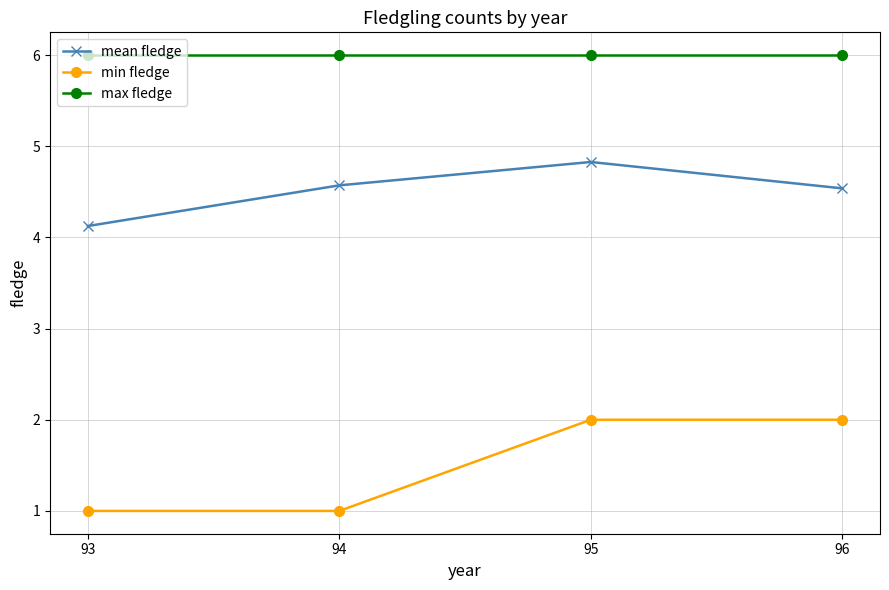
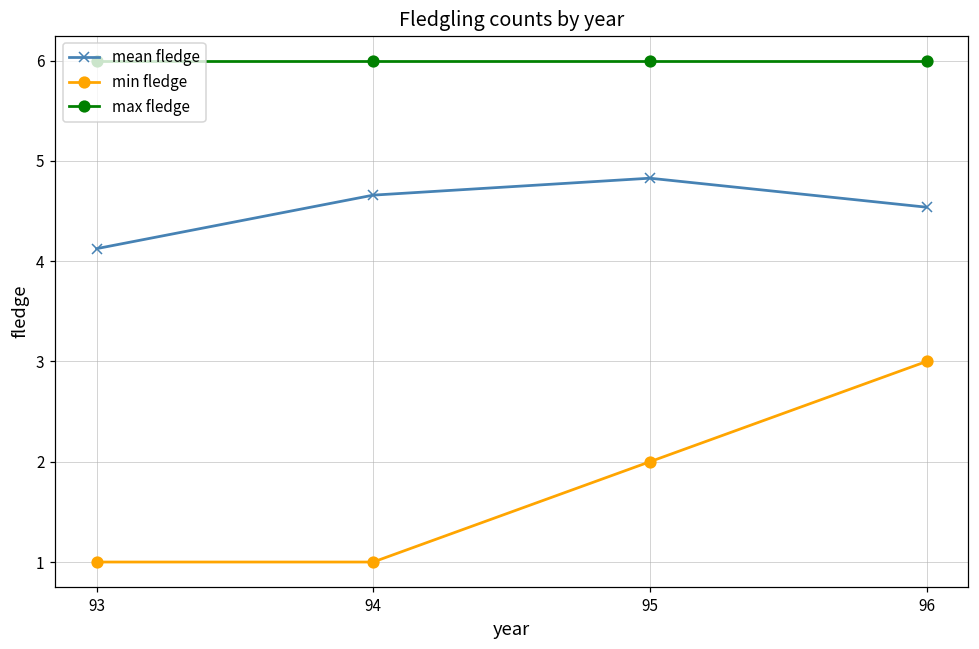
  {
    "mean fledge": {
      "93": 4.1,
-     "94": 4.6,
+     "94": 4.7,
      "95": 4.8,
      "96": 4.5
    },
    "min fledge": {
      "93": 1,
      "94": 1,
      "95": 2,
-     "96": 2
+     "96": 3
    },
    "max fledge": {
      "94": 6.0,
      "95": 6.0,
      "96": 6.0
    }
  }
